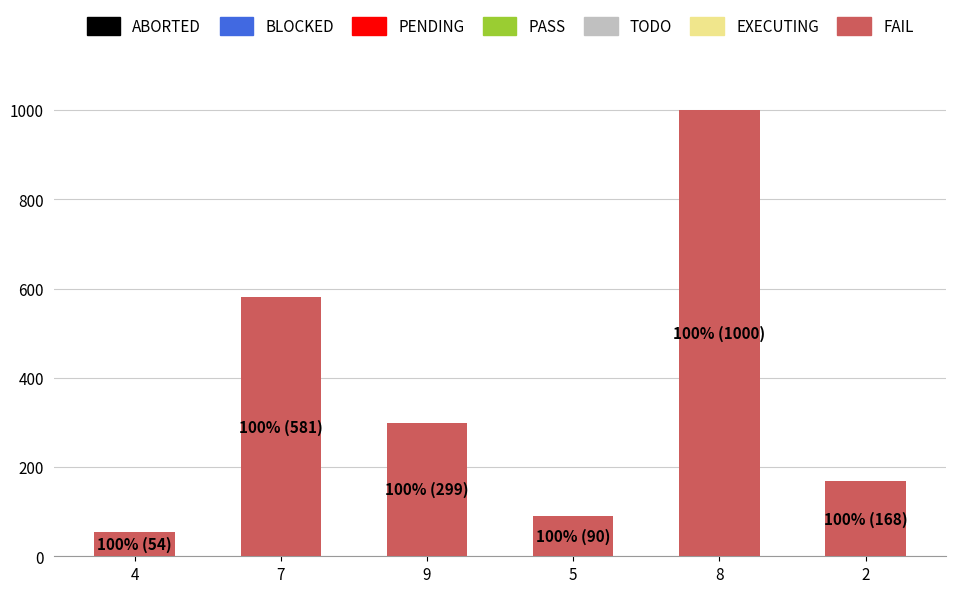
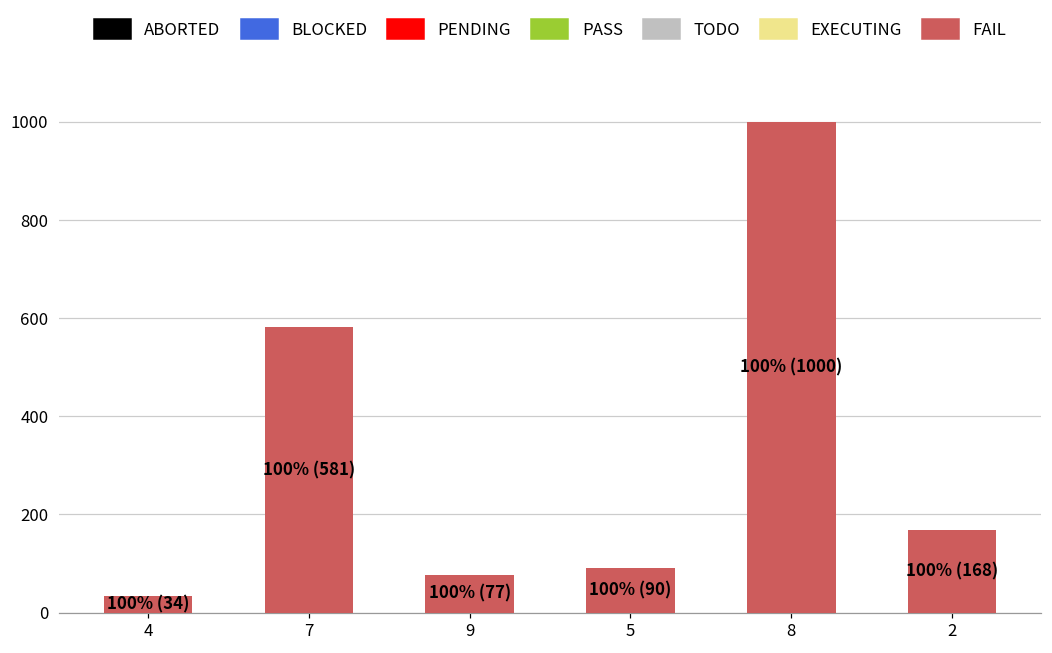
  {
-   "4": "(54)",
+   "4": "(34)",
    "7": "(581)",
-   "9": "(299)",
+   "9": "(77)",
    "5": "(90)",
    "8": "(1000)",
    "2": "(168)"
  }
